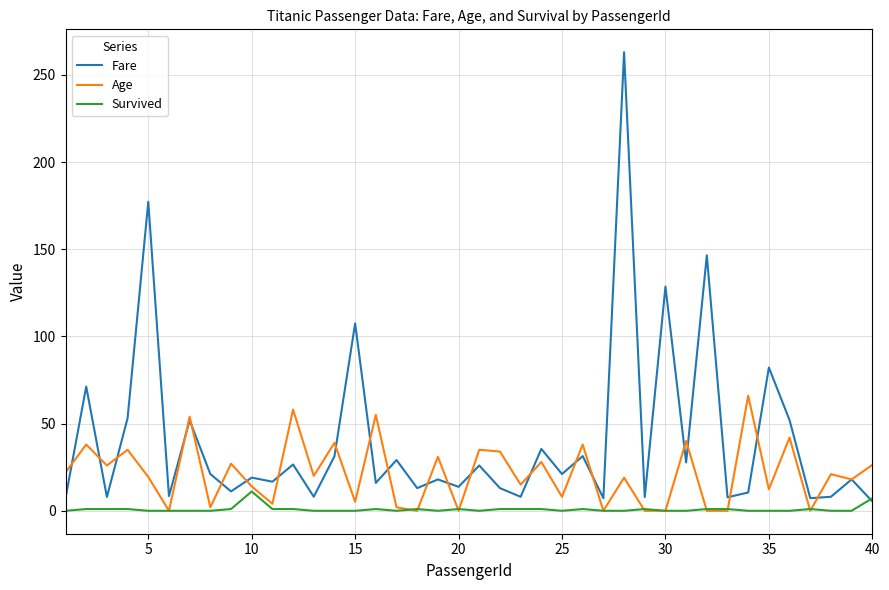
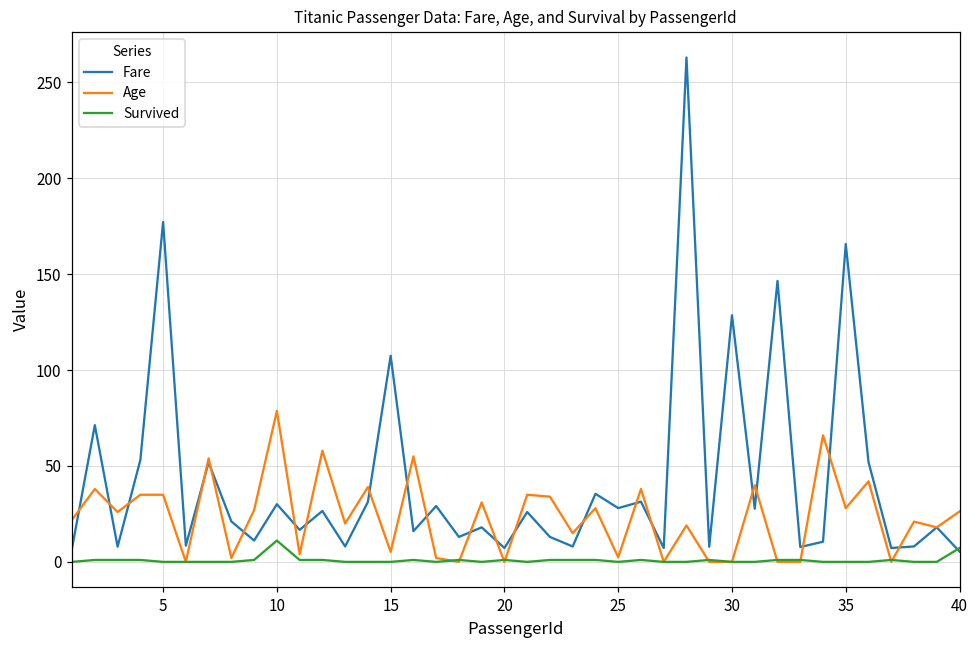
  {
    "Fare": {
      "5": 177,
-     "10": 19,
+     "10": 30,
      "15": 107,
-     "20": 14,
-     "25": 21,
+     "20": 7,
+     "25": 28,
      "30": 129,
-     "35": 82,
+     "35": 166,
      "40": 5
    },
    "Age": {
-     "5": 19,
-     "10": 14,
+     "5": 35,
+     "10": 79,
      "15": 5,
-     "25": 8,
-     "35": 12,
+     "25": 2,
+     "35": 28,
      "40": 26
    },
    "Survived": {
      "5": 0,
      "10": 11,
      "15": 0,
      "25": 0,
      "35": 0,
      "40": 7
    }
  }
